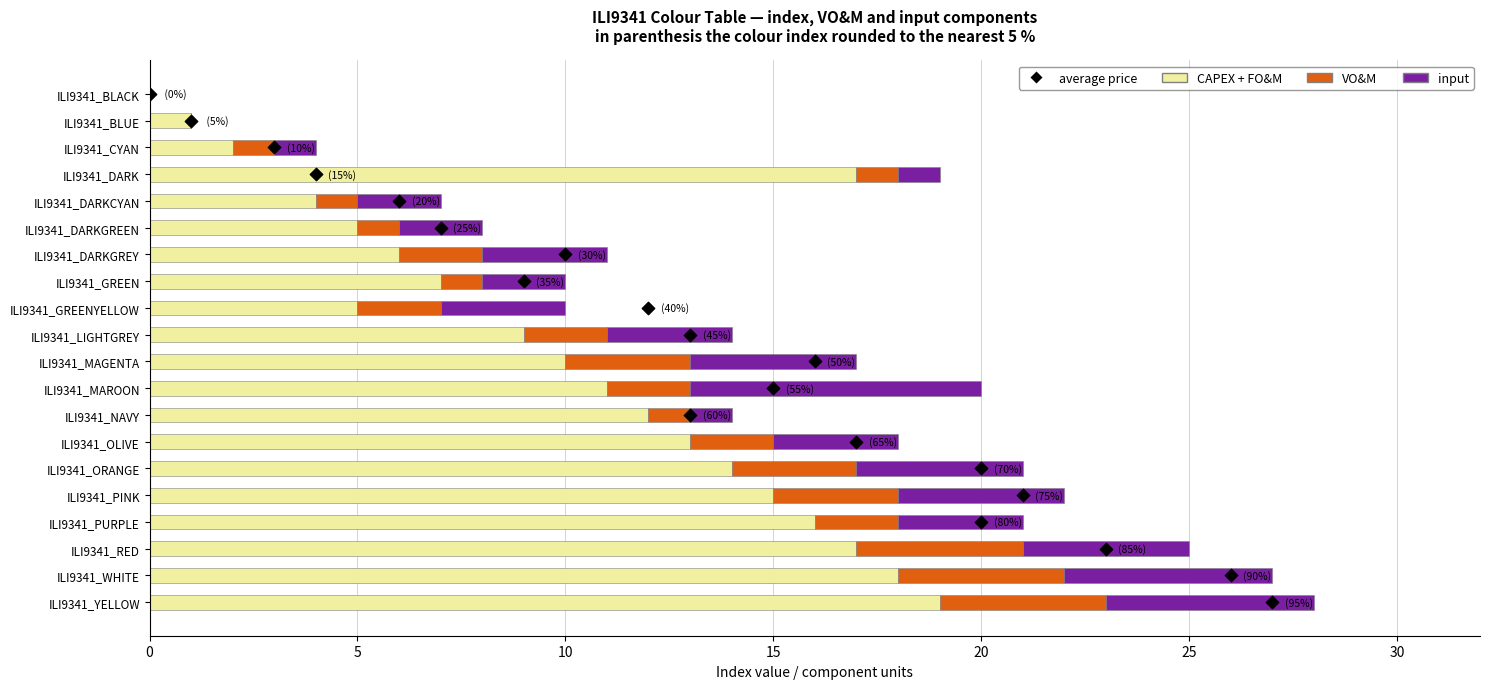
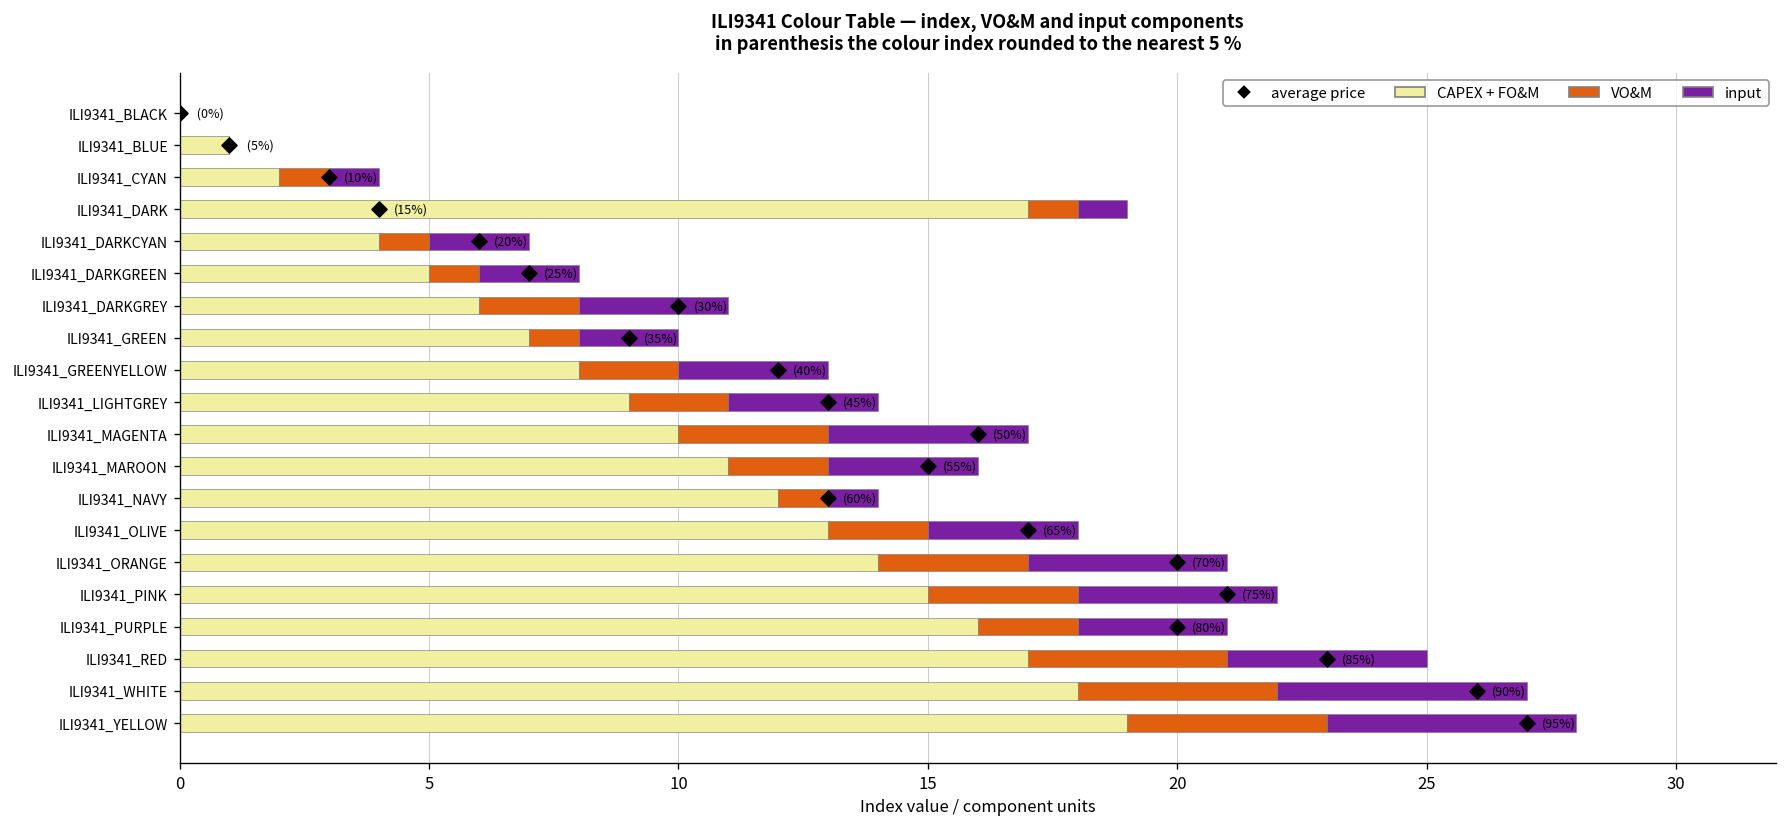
  {
    "CAPEX + FO&M": {
      "ILI9341_CYAN": "2",
      "ILI9341_DARKCYAN": "4",
      "ILI9341_DARKGREEN": "5",
      "ILI9341_DARKGREY": "6",
      "ILI9341_GREEN": "7",
-     "ILI9341_GREENYELLOW": "5",
+     "ILI9341_GREENYELLOW": "8",
      "ILI9341_LIGHTGREY": "9",
      "ILI9341_MAGENTA": "10",
      "ILI9341_MAROON": "11",
      "ILI9341_NAVY": "12",
      "ILI9341_OLIVE": "13",
      "ILI9341_ORANGE": "14",
      "ILI9341_PINK": "15",
      "ILI9341_PURPLE": "16",
      "ILI9341_RED": "17",
      "ILI9341_WHITE": "18",
      "ILI9341_YELLOW": "19"
    },
    "VO&M": {
      "ILI9341_BLACK": "(0%)"
    },
    "input": {
      "ILI9341_DARK": "1",
-     "ILI9341_MAROON": "7"
+     "ILI9341_MAROON": "3"
    }
  }
